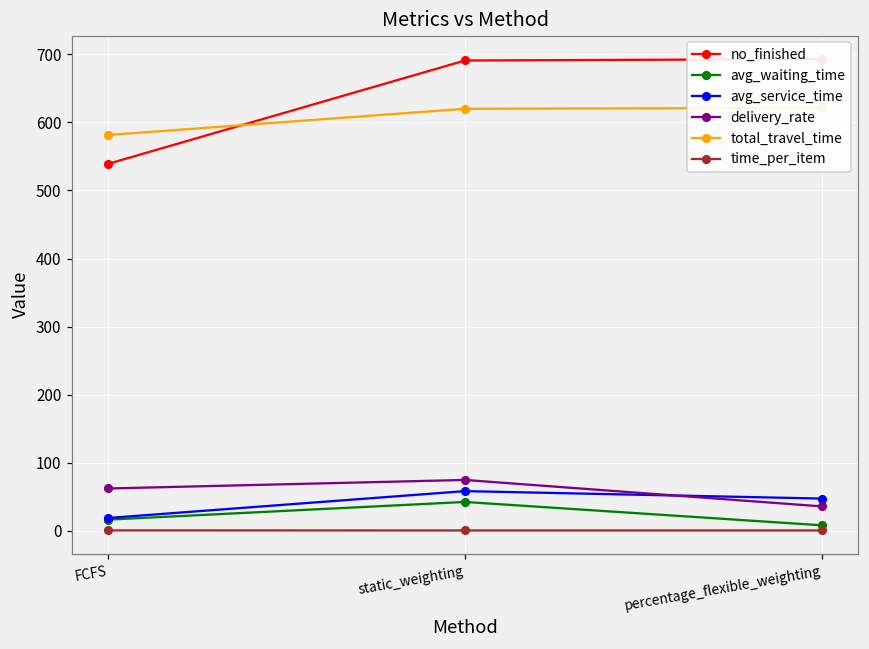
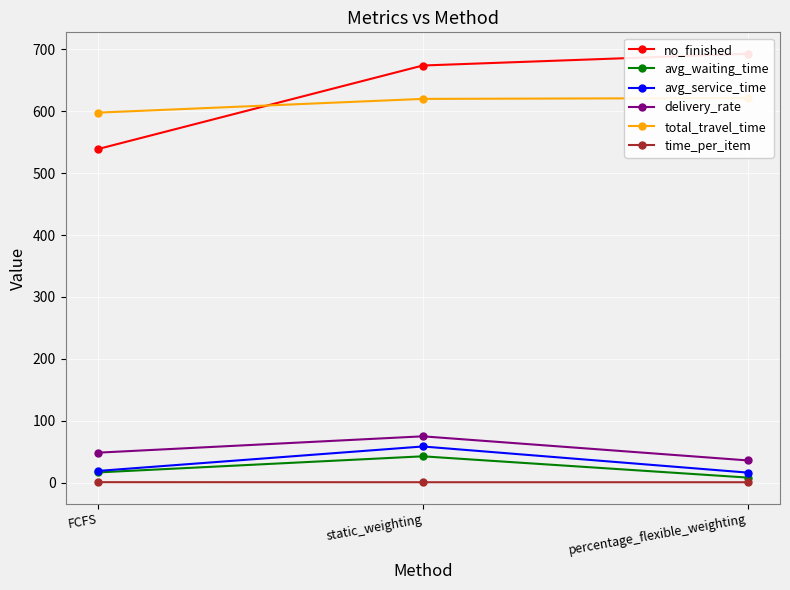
  {
    "no_finished": {
      "FCFS": 540,
-     "static_weighting": 690
+     "static_weighting": 670
    },
    "avg_waiting_time": {
      "static_weighting": 40,
      "percentage_flexible_weighting": 10
    },
    "avg_service_time": {
      "static_weighting": 60,
-     "percentage_flexible_weighting": 50
+     "percentage_flexible_weighting": 20
    },
    "delivery_rate": {
-     "FCFS": 60,
+     "FCFS": 50,
      "static_weighting": 70,
      "percentage_flexible_weighting": 40
    },
    "total_travel_time": {
-     "FCFS": 580,
+     "FCFS": 600,
      "static_weighting": 620
    },
    "time_per_item": {
      "FCFS": 0,
      "static_weighting": 0,
      "percentage_flexible_weighting": 0
    }
  }
